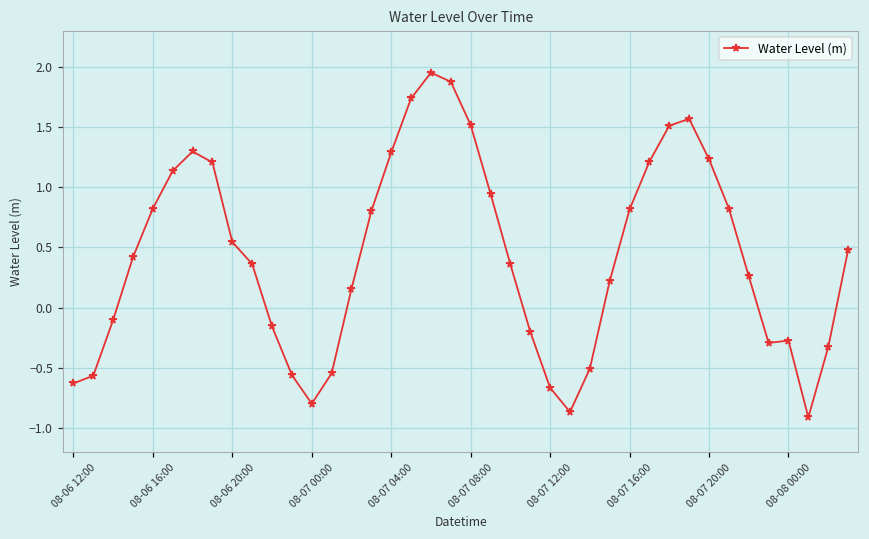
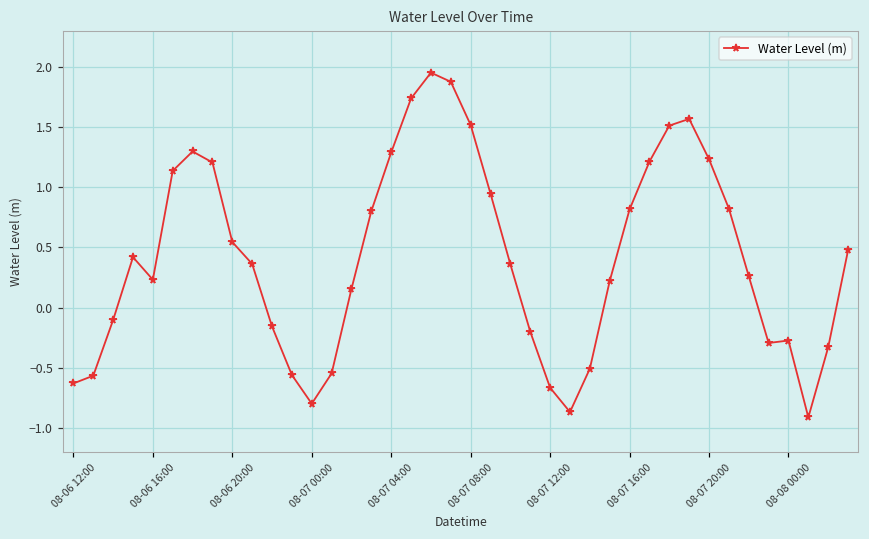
  {
    "08-06 12:00": -0.63,
-   "08-06 16:00": 0.82,
+   "08-06 16:00": 0.23,
    "08-06 20:00": 0.55,
    "08-07 00:00": -0.80,
    "08-07 04:00": 1.29,
    "08-07 08:00": 1.52,
    "08-07 12:00": -0.67,
    "08-07 16:00": 0.82,
    "08-07 20:00": 1.23,
    "08-08 00:00": -0.27
  }
